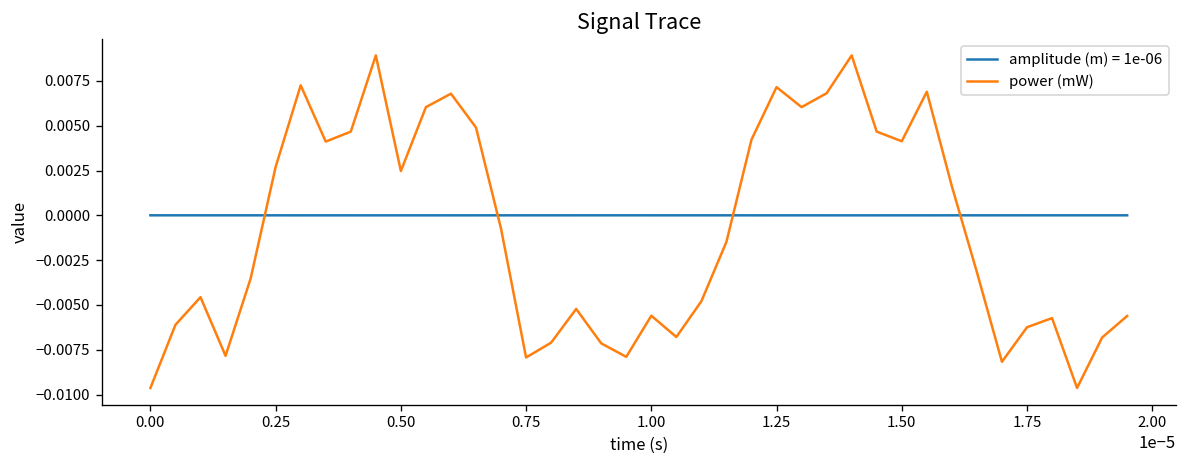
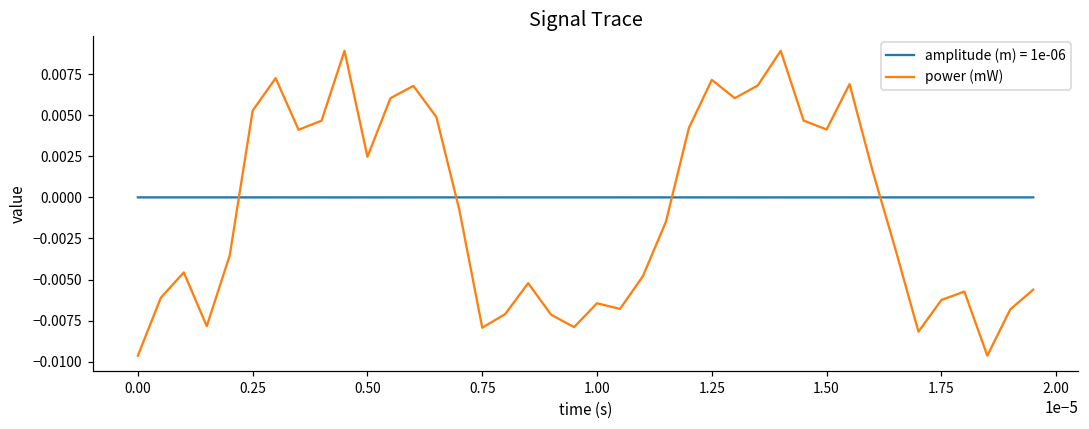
  {
    "amplitude (m) = 1e-06": {
      "0.00": 0.0000,
      "0.25": 0.0000,
      "0.50": 0.0000,
      "0.75": 0.0000,
      "1.00": 0.0000,
      "1.25": 0.0000,
      "1.50": 0.0000,
      "1.75": 0.0000
    },
    "power (mW)": {
      "0.00": -0.0096,
-     "0.25": 0.0027,
+     "0.25": 0.0053,
      "0.50": 0.0025,
      "0.75": -0.0079,
-     "1.00": -0.0056,
+     "1.00": -0.0064,
      "1.25": 0.0072,
      "1.50": 0.0041,
      "1.75": -0.0062
    }
  }
